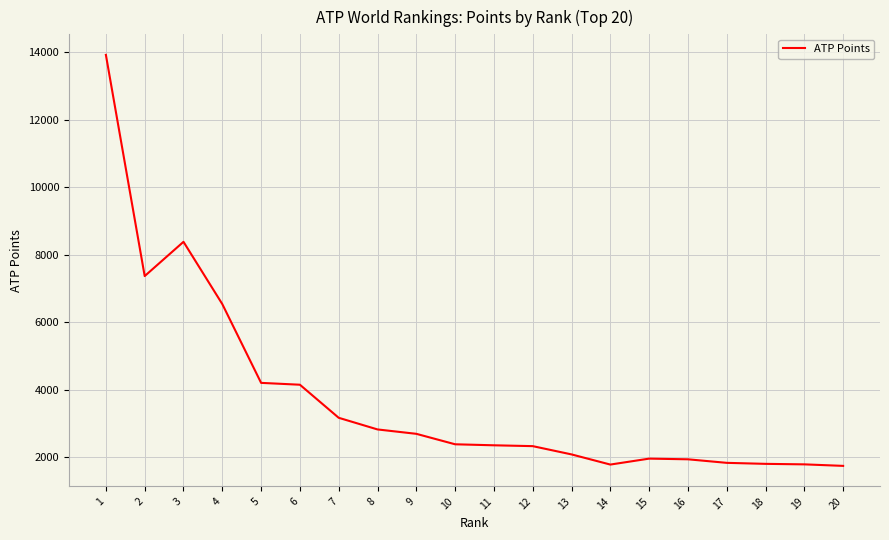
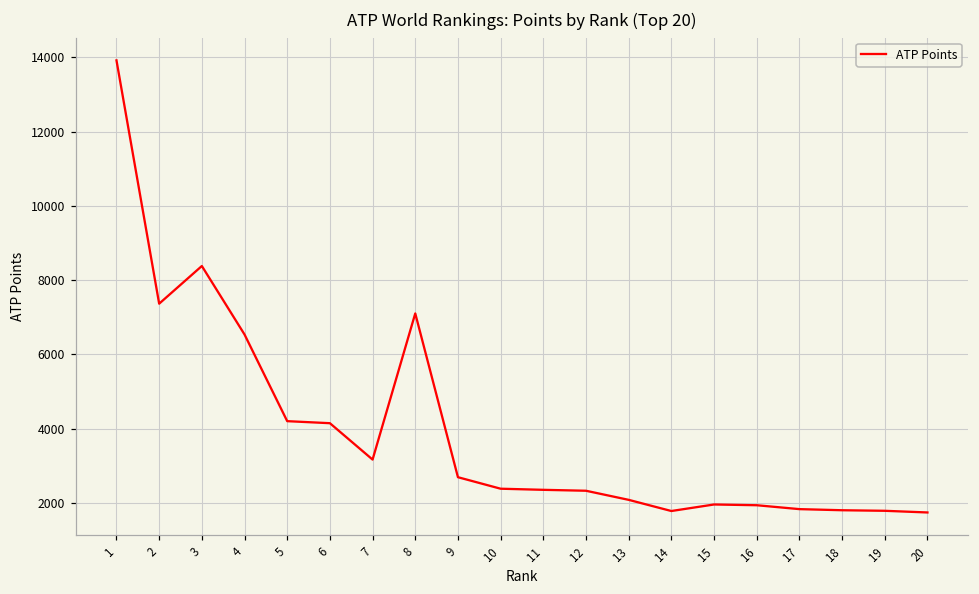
  {
    "1": 13900,
    "2": 7400,
    "3": 8400,
    "4": 6500,
    "5": 4200,
    "6": 4100,
    "7": 3200,
-   "8": 2800,
+   "8": 7100,
    "9": 2700,
    "10": 2400,
    "11": 2400,
    "12": 2300,
    "13": 2100,
    "14": 1800,
    "15": 2000,
    "16": 1900,
    "17": 1800,
    "18": 1800,
    "19": 1800,
    "20": 1700
  }
